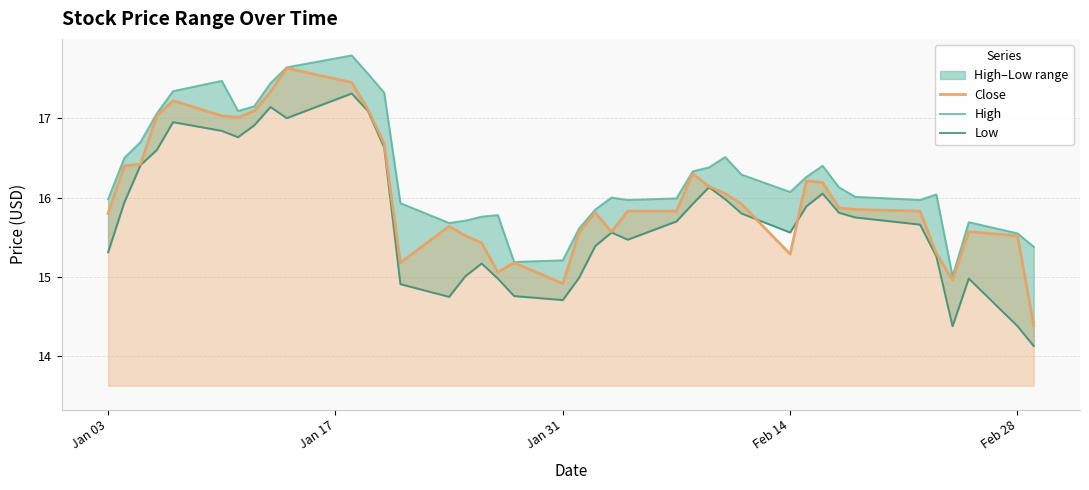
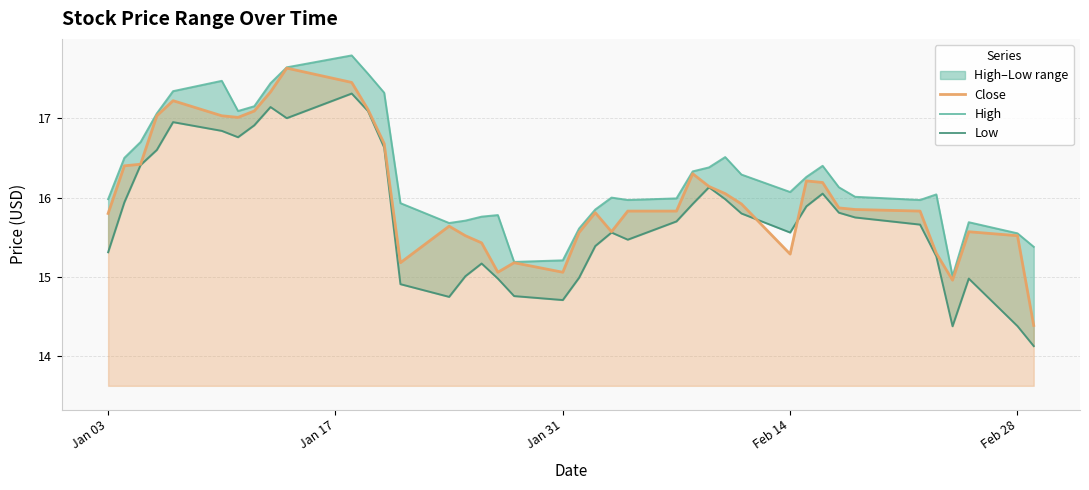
  {
    "High–Low range": {
      "Jan 03": 16.0,
      "Jan 31": 15.2,
      "Feb 14": 16.1
    },
    "Low": {
      "Jan 03": 15.3,
      "Jan 31": 14.7,
      "Feb 14": 15.6,
      "Feb 28": 14.4
    },
    "Close": {
      "Jan 03": 15.8,
-     "Jan 31": 14.9,
+     "Jan 31": 15.1,
      "Feb 14": 15.3
    }
  }
